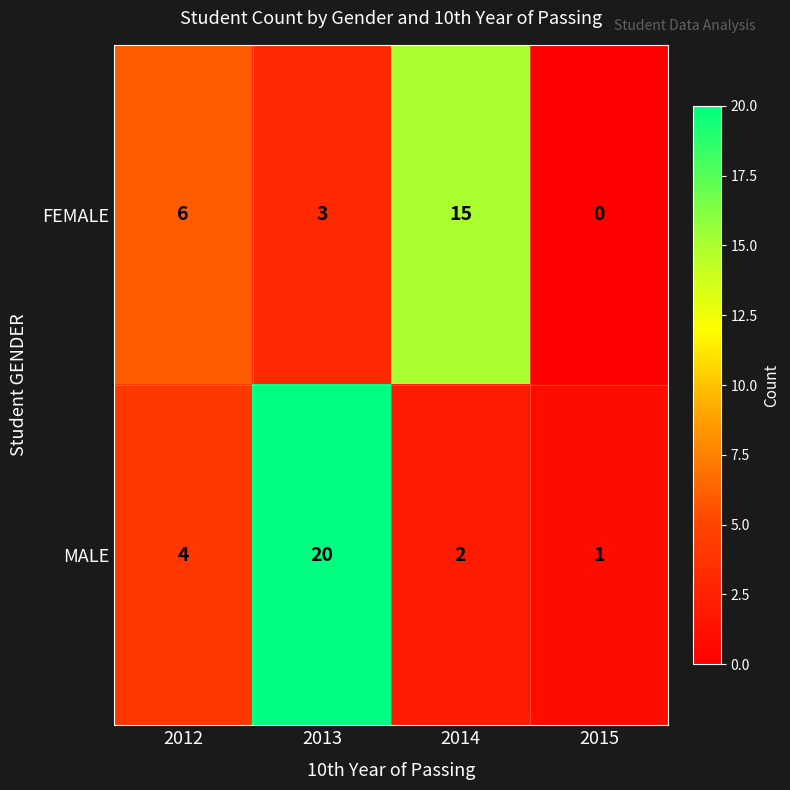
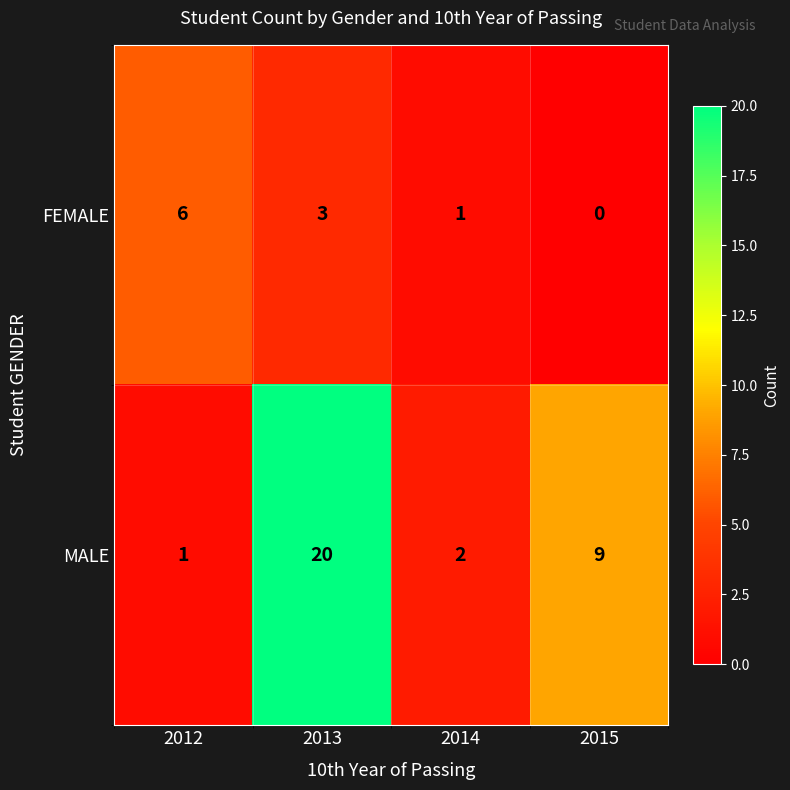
  {
    "FEMALE": {
      "2012": 6,
      "2013": 3,
-     "2014": 15,
+     "2014": 1,
      "2015": 0
    },
    "MALE": {
-     "2012": 4,
+     "2012": 1,
      "2013": 20,
      "2014": 2,
-     "2015": 1
+     "2015": 9
    }
  }
